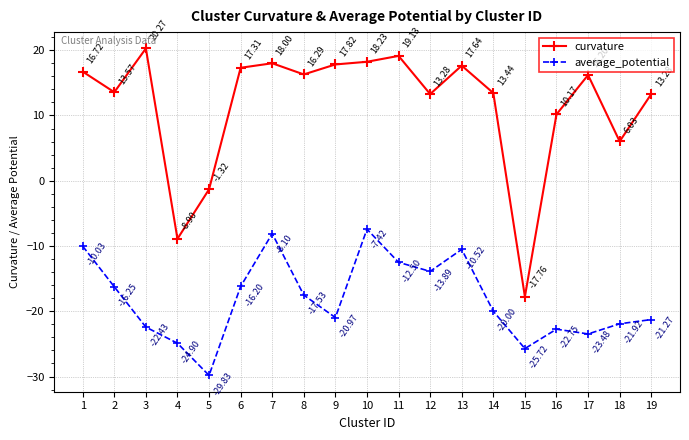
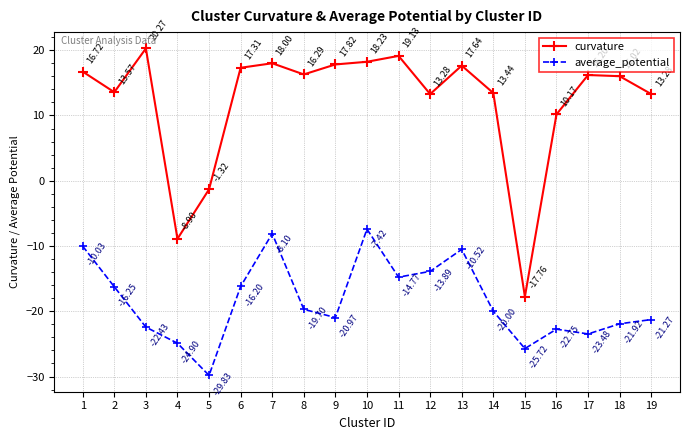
  {
    "curvature": {
-     "18": 6
+     "18": 16
    },
    "average_potential": {
      "1": -10.03,
      "2": -16.25,
      "3": -22.43,
      "4": -24.90,
      "5": -29.83,
      "6": -16.20,
      "7": -8.10,
-     "8": -17.53,
+     "8": -19.70,
      "9": -20.97,
      "10": -7.42,
-     "11": -12.50,
+     "11": -14.77,
      "12": -13.89,
      "13": -10.52,
      "14": -20.00,
      "15": -25.72,
      "16": -22.75,
      "17": -23.48,
      "18": -21.92,
      "19": -21.27
    }
  }
